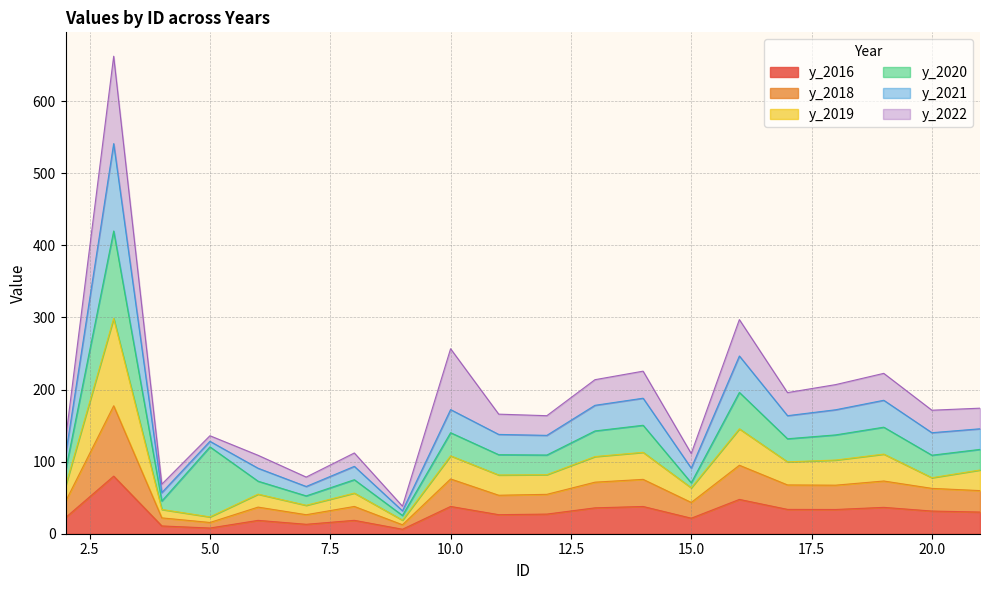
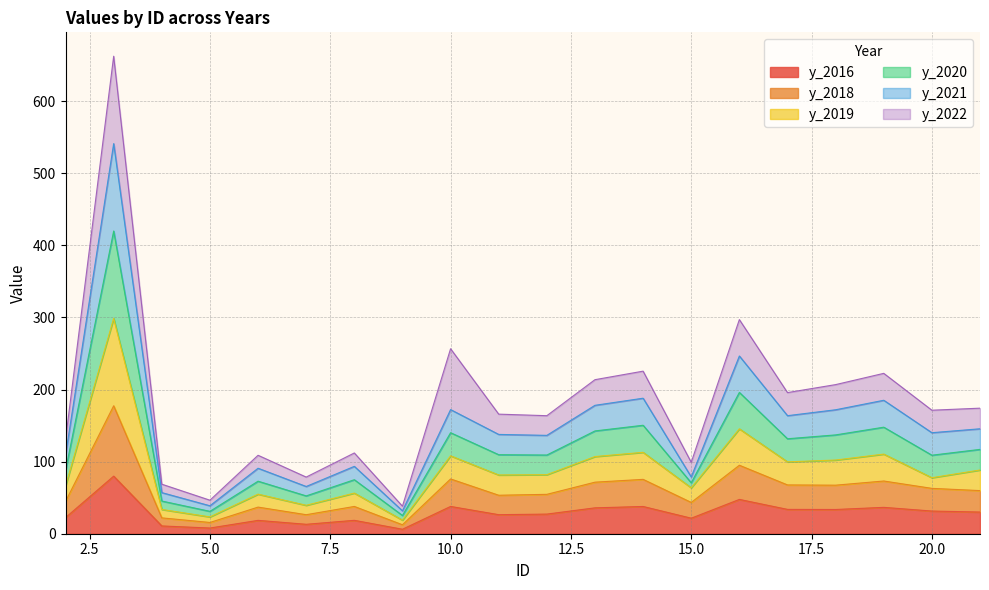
  {
    "y_2019": {
      "5.0": 10,
      "10.0": 30,
      "15.0": 20,
      "20.0": 10
    },
    "y_2020": {
-     "5.0": 100,
+     "5.0": 10,
      "10.0": 30,
      "15.0": 10,
      "20.0": 30
    },
    "y_2021": {
      "5.0": 10,
      "10.0": 30,
-     "15.0": 20,
+     "15.0": 10,
      "20.0": 30
    },
    "y_2022": {
      "5.0": 10,
      "10.0": 80,
      "15.0": 20,
      "20.0": 30
    }
  }
